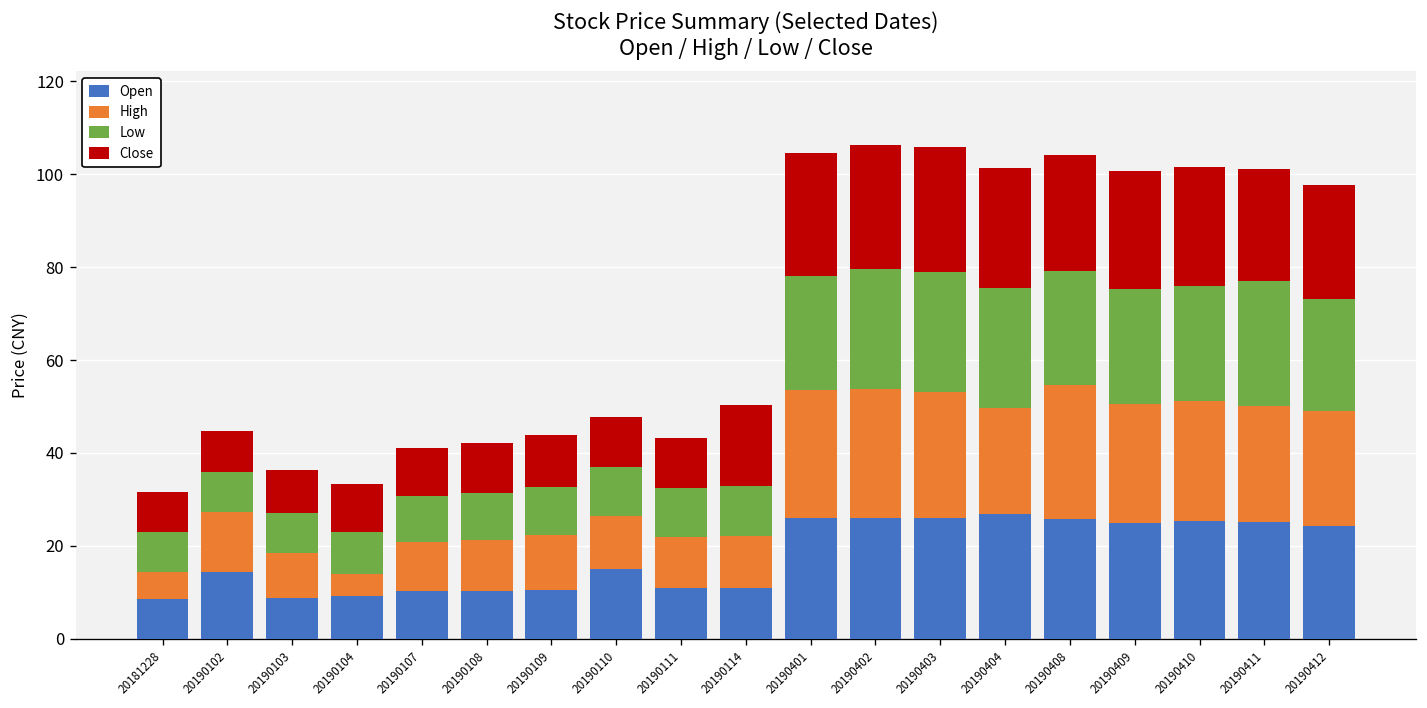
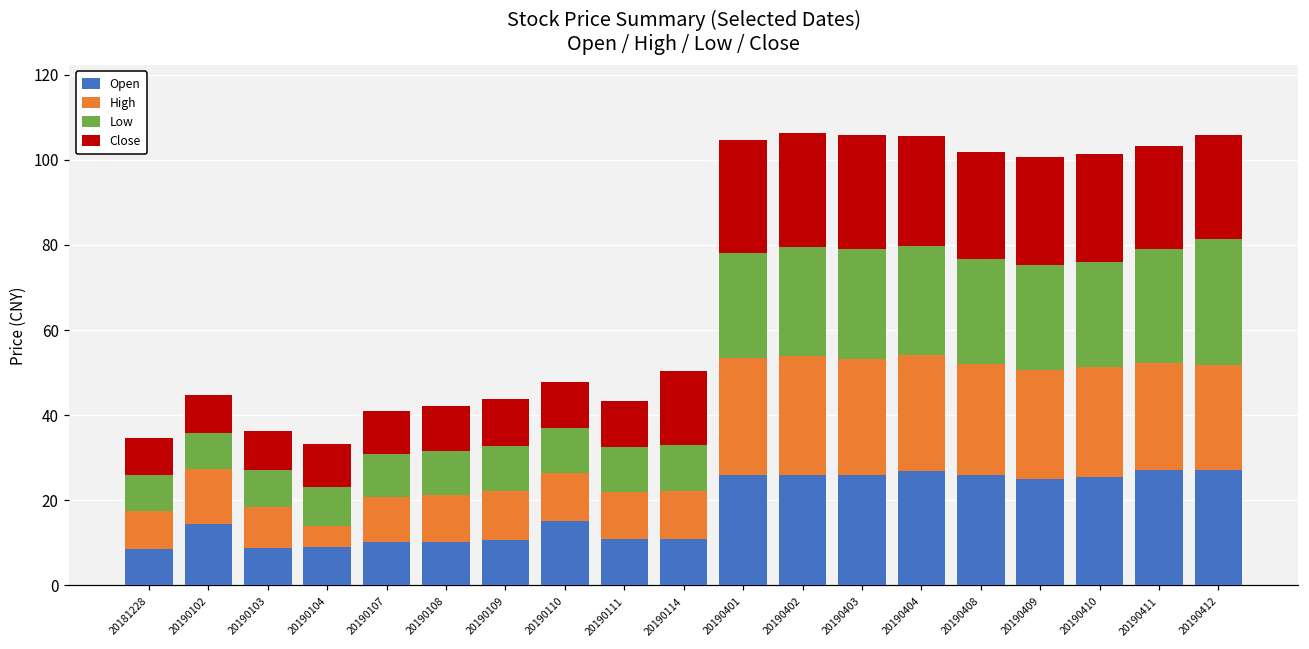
  {
    "Open": {
      "20181228": 9,
      "20190102": 14,
      "20190103": 9,
      "20190104": 9,
      "20190107": 10,
      "20190108": 10,
      "20190109": 11,
      "20190110": 15,
      "20190111": 11,
      "20190114": 11,
      "20190401": 26,
      "20190402": 26,
      "20190403": 26,
      "20190404": 27,
      "20190408": 26,
      "20190409": 25,
      "20190410": 25,
-     "20190411": 25,
-     "20190412": 24
+     "20190411": 27,
+     "20190412": 27
    },
    "High": {
-     "20181228": 6,
+     "20181228": 9,
      "20190102": 13,
      "20190103": 10,
      "20190104": 5,
      "20190107": 11,
      "20190108": 11,
      "20190109": 12,
      "20190110": 11,
      "20190111": 11,
      "20190114": 11,
      "20190401": 27,
      "20190402": 28,
      "20190403": 27,
-     "20190404": 23,
-     "20190408": 29,
+     "20190404": 27,
+     "20190408": 26,
      "20190409": 26,
      "20190410": 26,
      "20190411": 25,
      "20190412": 25
    },
    "Low": {
      "20181228": 9,
      "20190102": 9,
      "20190103": 9,
      "20190104": 9,
      "20190107": 10,
      "20190108": 10,
      "20190109": 10,
      "20190110": 11,
      "20190111": 11,
      "20190114": 11,
      "20190401": 25,
      "20190402": 26,
      "20190403": 26,
      "20190404": 26,
      "20190408": 25,
      "20190409": 25,
      "20190410": 25,
      "20190411": 27,
-     "20190412": 24
+     "20190412": 29
    },
    "Close": {
      "20181228": 9,
      "20190102": 9,
      "20190103": 9,
      "20190104": 10,
      "20190107": 10,
      "20190108": 11,
      "20190109": 11,
      "20190110": 11,
      "20190111": 11,
      "20190114": 17,
      "20190401": 26,
      "20190402": 27,
      "20190403": 27,
      "20190404": 26,
      "20190408": 25,
      "20190409": 25,
      "20190410": 25,
      "20190411": 24,
      "20190412": 25
    }
  }
